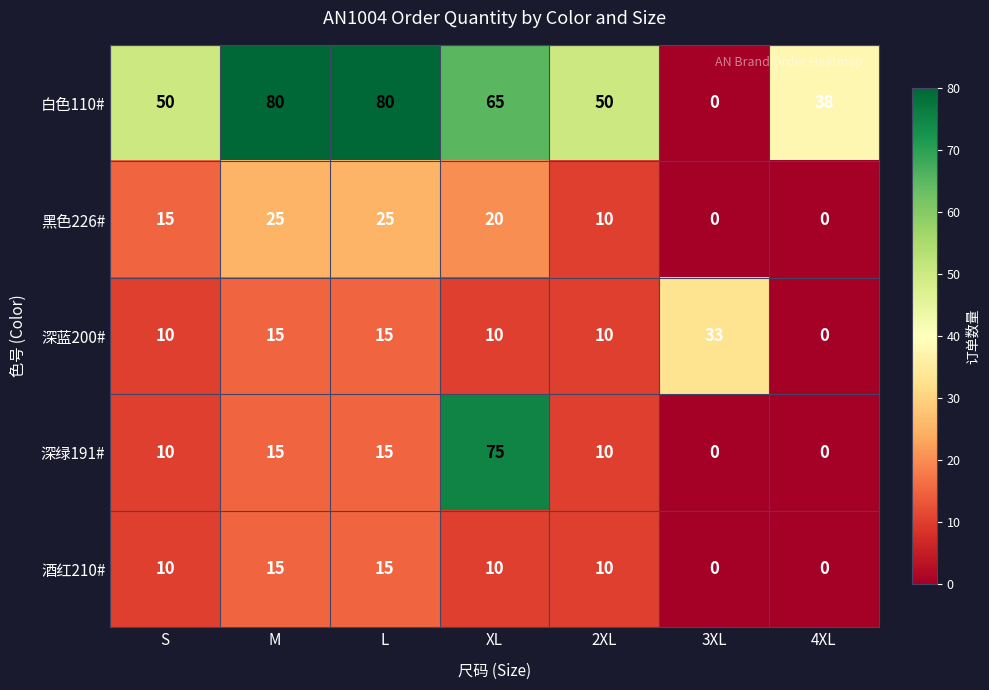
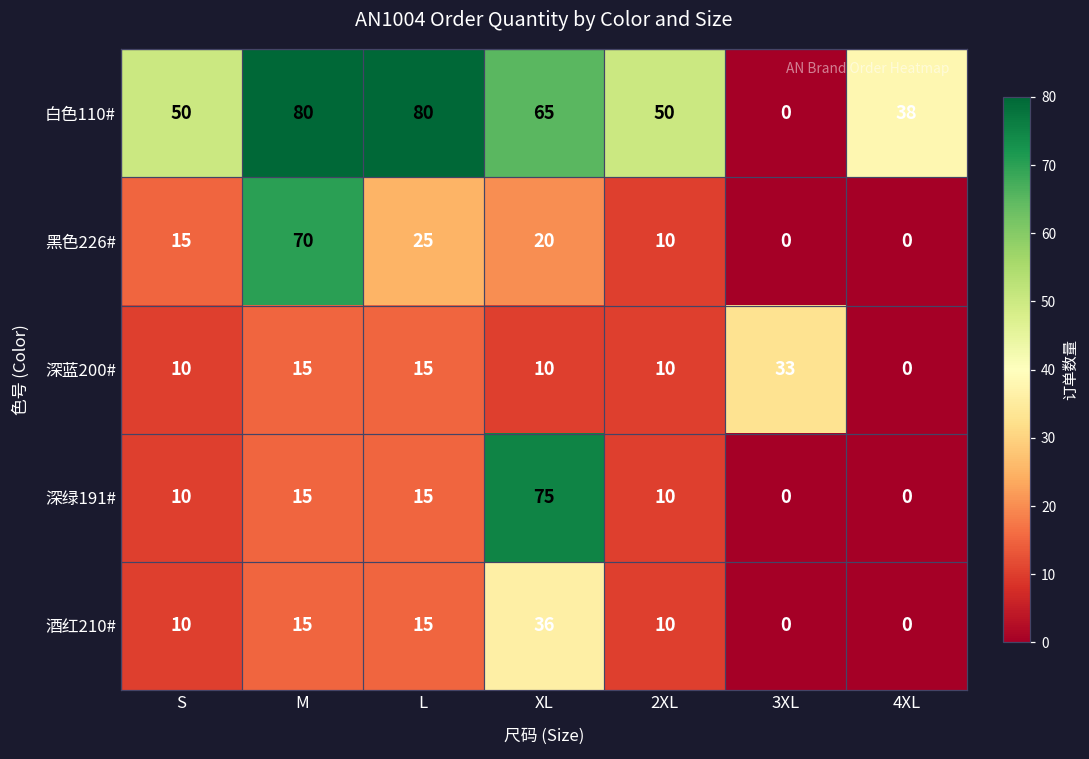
  {
    "白色110#": {
      "S": 50,
      "M": 80,
      "L": 80,
      "XL": 65,
      "2XL": 50,
      "3XL": 0
    },
    "黑色226#": {
      "S": 15,
-     "M": 25,
+     "M": 70,
      "L": 25,
      "XL": 20,
      "2XL": 10,
      "3XL": 0,
      "4XL": 0
    },
    "深蓝200#": {
      "S": 10,
      "M": 15,
      "L": 15,
      "XL": 10,
      "2XL": 10,
      "3XL": 33,
      "4XL": 0
    },
    "深绿191#": {
      "S": 10,
      "M": 15,
      "L": 15,
      "XL": 75,
      "2XL": 10,
      "3XL": 0,
      "4XL": 0
    },
    "酒红210#": {
      "S": 10,
      "M": 15,
      "L": 15,
-     "XL": 10,
+     "XL": 36,
      "2XL": 10,
      "3XL": 0,
      "4XL": 0
    }
  }
